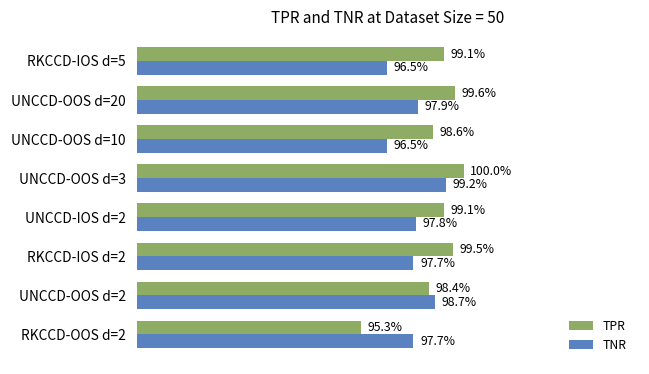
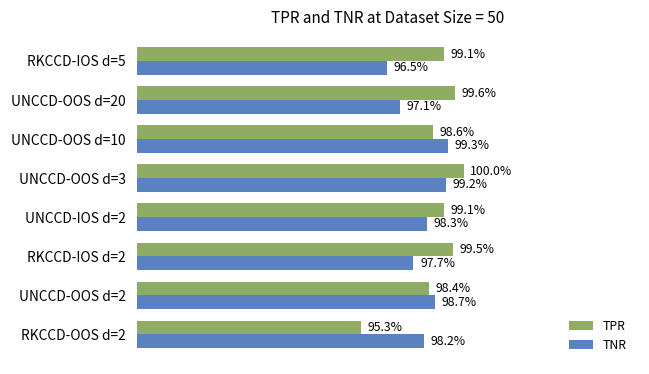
  {
    "TPR": {
      "RKCCD-IOS d=5": "99.1%",
      "UNCCD-OOS d=20": "99.6%",
      "UNCCD-OOS d=10": "98.6%",
      "UNCCD-OOS d=3": "100.0%",
      "UNCCD-IOS d=2": "99.1%",
      "RKCCD-IOS d=2": "99.5%",
      "UNCCD-OOS d=2": "98.4%",
      "RKCCD-OOS d=2": "95.3%"
    },
    "TNR": {
      "RKCCD-IOS d=5": "96.5%",
-     "UNCCD-OOS d=20": "97.9%",
-     "UNCCD-OOS d=10": "96.5%",
+     "UNCCD-OOS d=20": "97.1%",
+     "UNCCD-OOS d=10": "99.3%",
      "UNCCD-OOS d=3": "99.2%",
-     "UNCCD-IOS d=2": "97.8%",
+     "UNCCD-IOS d=2": "98.3%",
      "RKCCD-IOS d=2": "97.7%",
      "UNCCD-OOS d=2": "98.7%",
-     "RKCCD-OOS d=2": "97.7%"
+     "RKCCD-OOS d=2": "98.2%"
    }
  }
